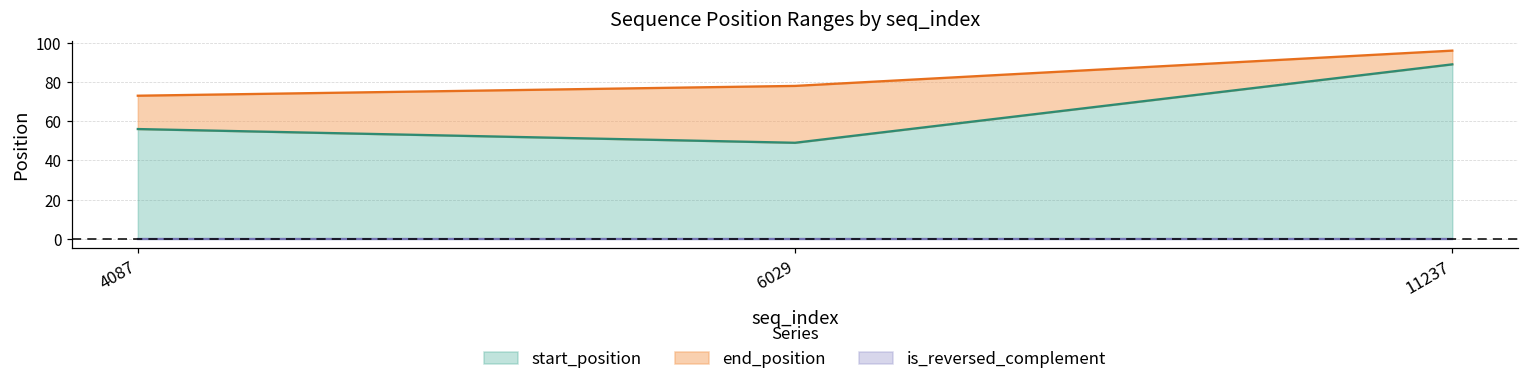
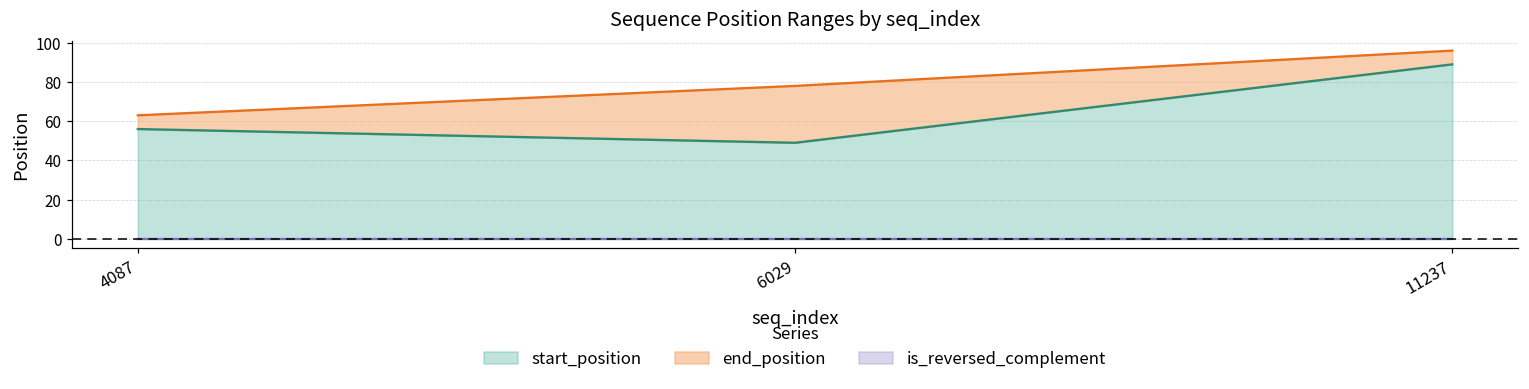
  {
    "end_position": {
-     "4087": 73,
+     "4087": 63,
      "6029": 78,
      "11237": 96
    }
  }
